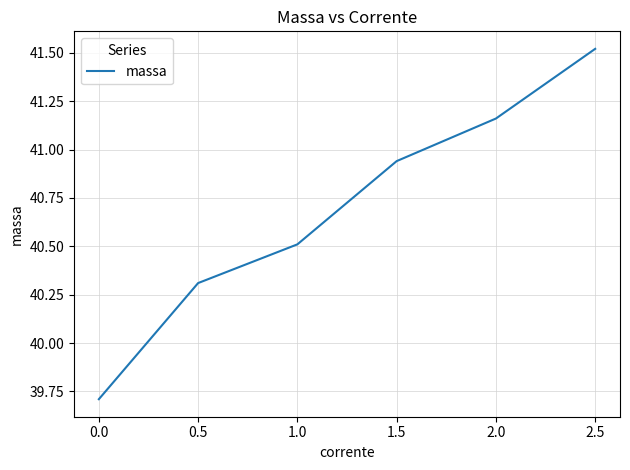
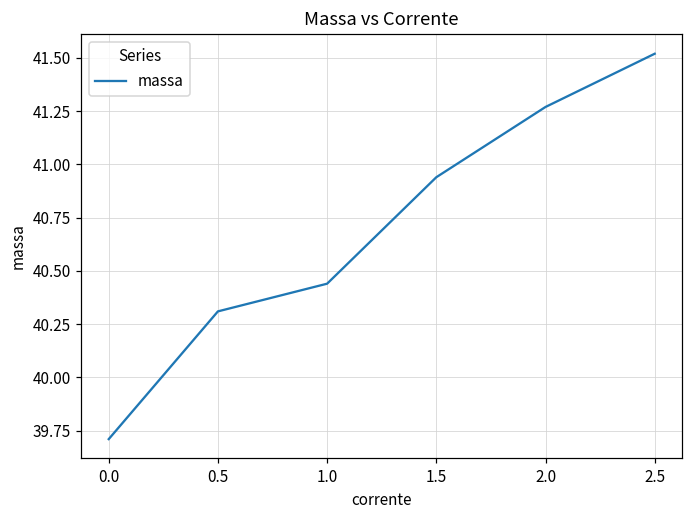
  {
    "0.0": 39.71,
    "0.5": 40.31,
-   "1.0": 40.51,
+   "1.0": 40.44,
    "1.5": 40.94,
-   "2.0": 41.16,
+   "2.0": 41.27,
    "2.5": 41.52
  }
